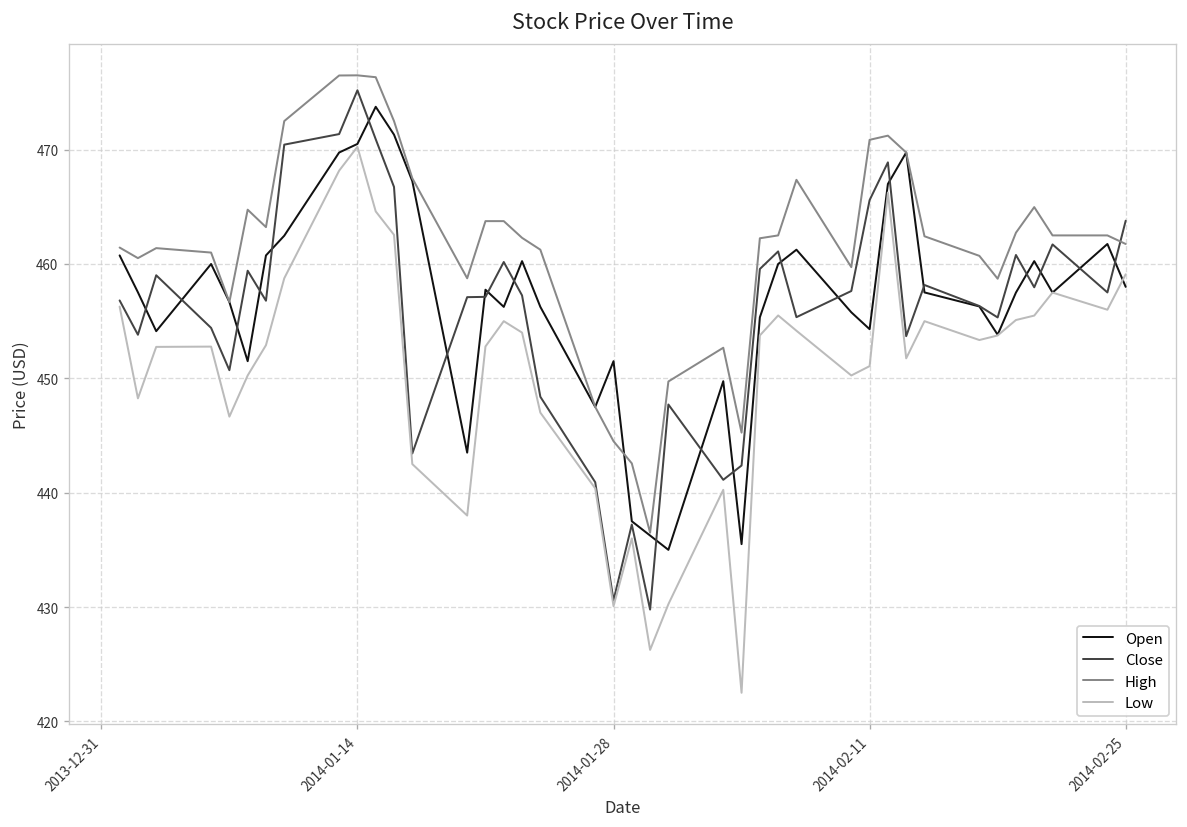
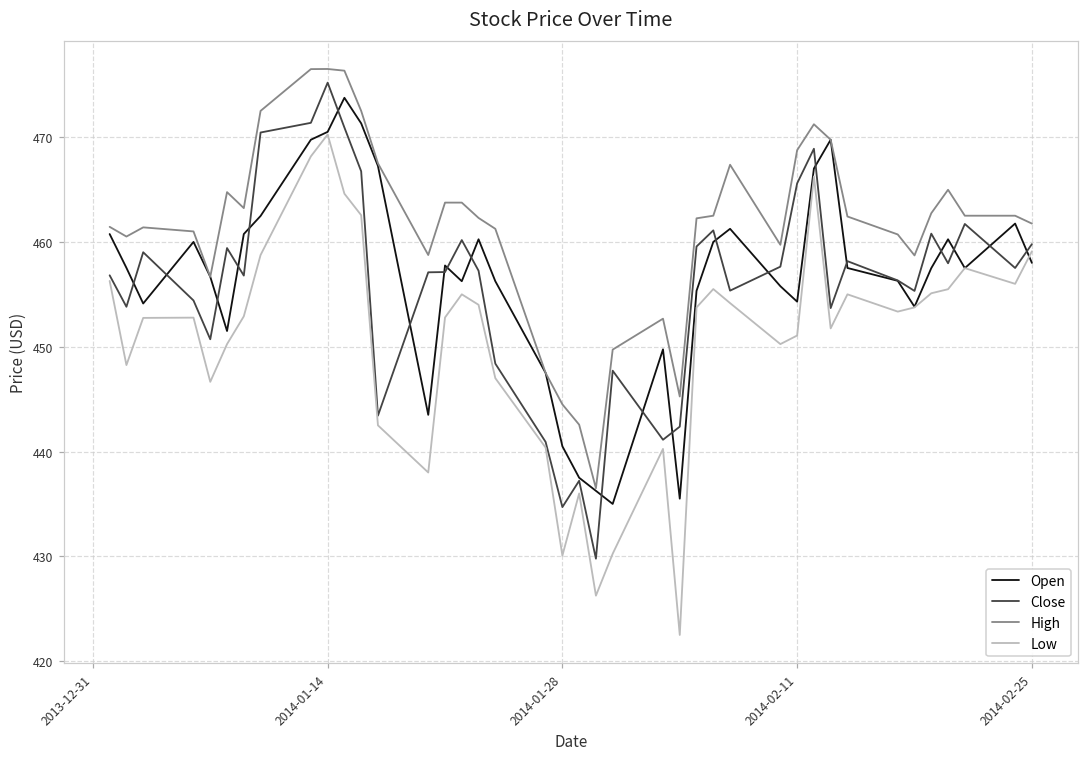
  {
    "Open": {
-     "2014-01-28": 452,
+     "2014-01-28": 441,
      "2014-02-11": 454,
      "2014-02-25": 458
    },
    "Close": {
      "2014-01-14": 475,
-     "2014-01-28": 431,
+     "2014-01-28": 435,
      "2014-02-11": 466,
-     "2014-02-25": 464
+     "2014-02-25": 460
    },
    "High": {
      "2014-01-14": 477,
      "2014-01-28": 445,
-     "2014-02-11": 471,
+     "2014-02-11": 469,
      "2014-02-25": 462
    },
    "Low": {
      "2014-01-28": 430,
      "2014-02-11": 451,
      "2014-02-25": 459
    }
  }
